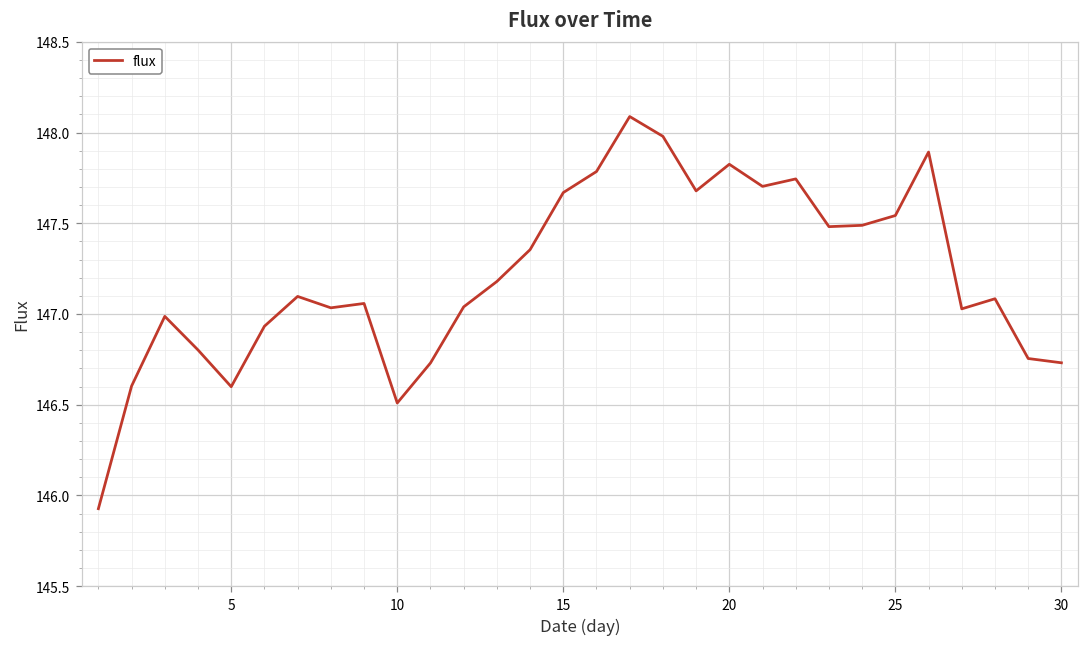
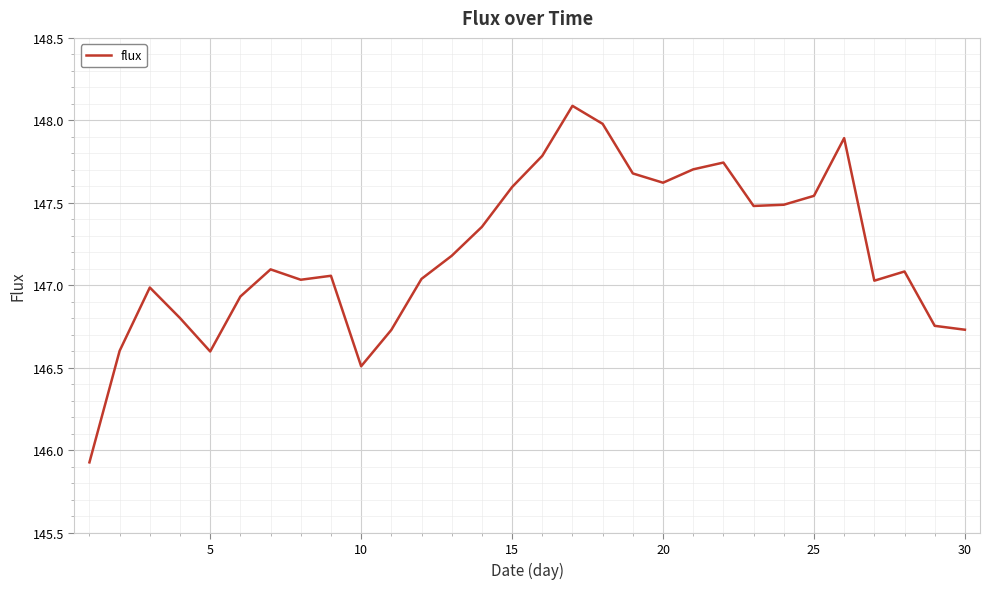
  {
    "5": 146.60,
    "10": 146.51,
-   "15": 147.67,
-   "20": 147.83,
+   "15": 147.60,
+   "20": 147.62,
    "25": 147.54,
    "30": 146.73
  }
